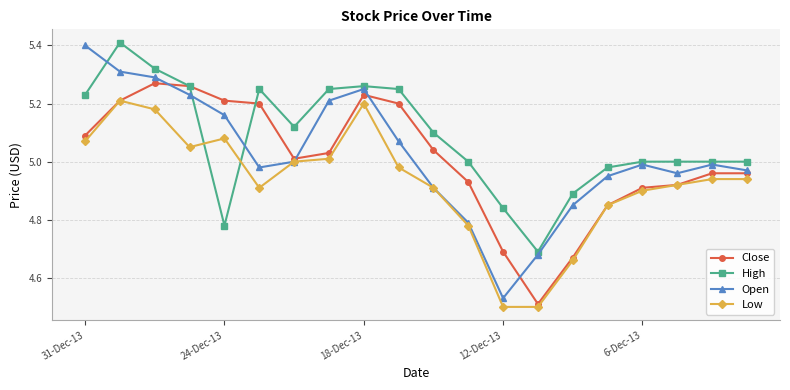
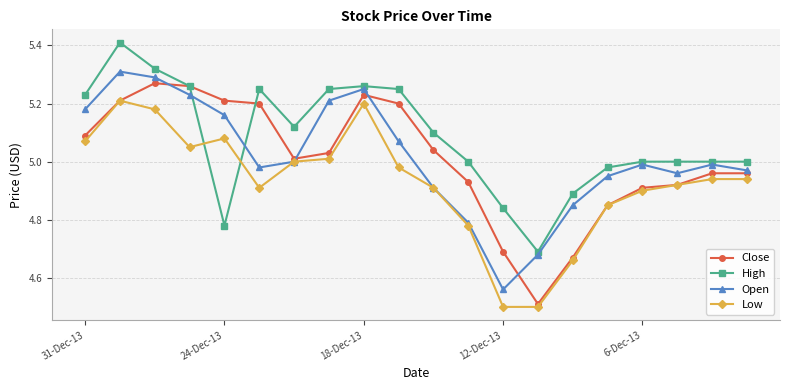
  {
    "Close": {
      "31-Dec-13": 5.09,
      "24-Dec-13": 5.21,
      "18-Dec-13": 5.23,
      "12-Dec-13": 4.69,
      "6-Dec-13": 4.91
    },
    "High": {
      "31-Dec-13": 5.23,
      "24-Dec-13": 4.78,
      "18-Dec-13": 5.26,
      "12-Dec-13": 4.84,
      "6-Dec-13": 5.00
    },
    "Open": {
-     "31-Dec-13": 5.40,
+     "31-Dec-13": 5.18,
      "24-Dec-13": 5.16,
      "18-Dec-13": 5.25,
-     "12-Dec-13": 4.53,
+     "12-Dec-13": 4.56,
      "6-Dec-13": 4.99
    },
    "Low": {
      "31-Dec-13": 5.07,
      "24-Dec-13": 5.08,
      "18-Dec-13": 5.20,
      "12-Dec-13": 4.50,
      "6-Dec-13": 4.90
    }
  }
